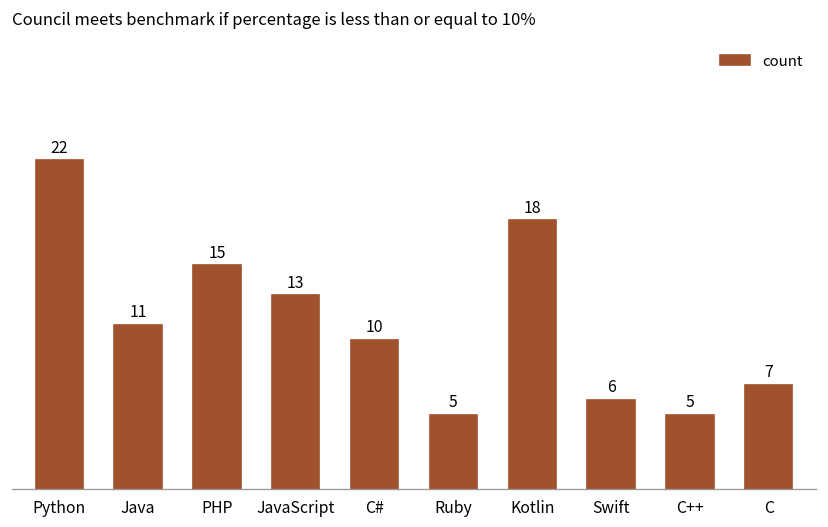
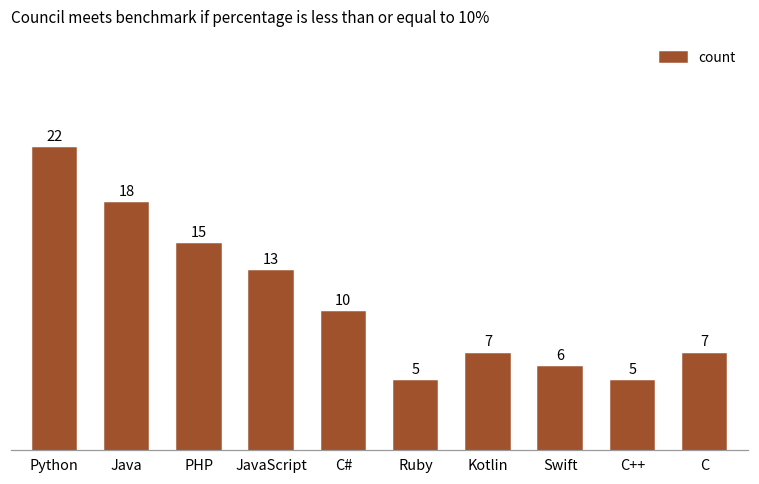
  {
    "Python": 22,
-   "Java": 11,
+   "Java": 18,
    "PHP": 15,
    "JavaScript": 13,
    "C#": 10,
    "Ruby": 5,
-   "Kotlin": 18,
+   "Kotlin": 7,
    "Swift": 6,
    "C++": 5,
    "C": 7
  }
